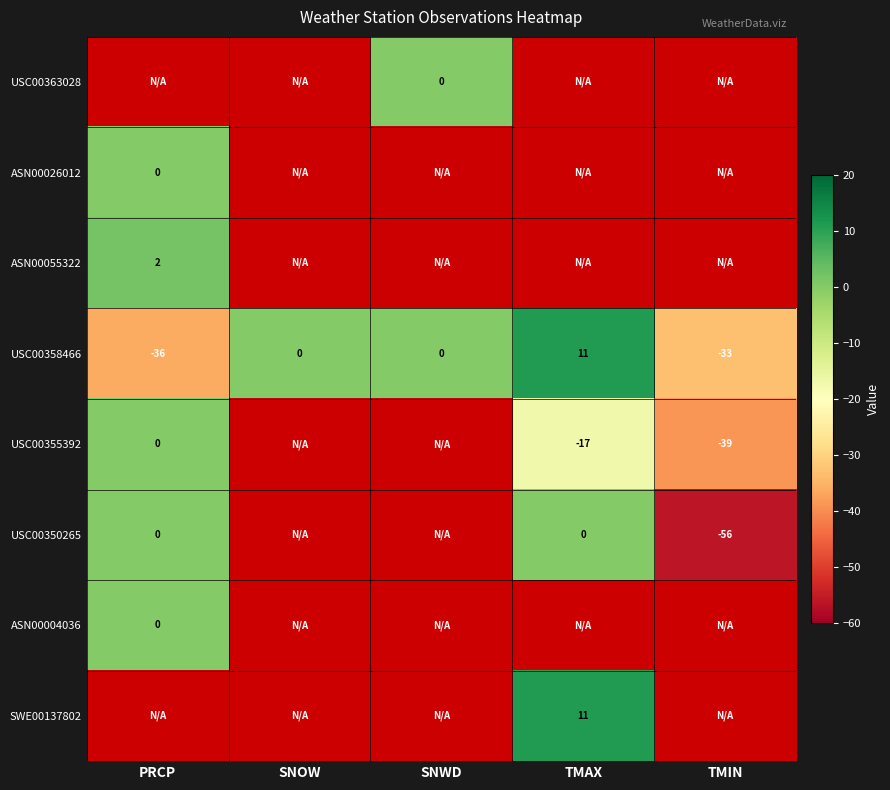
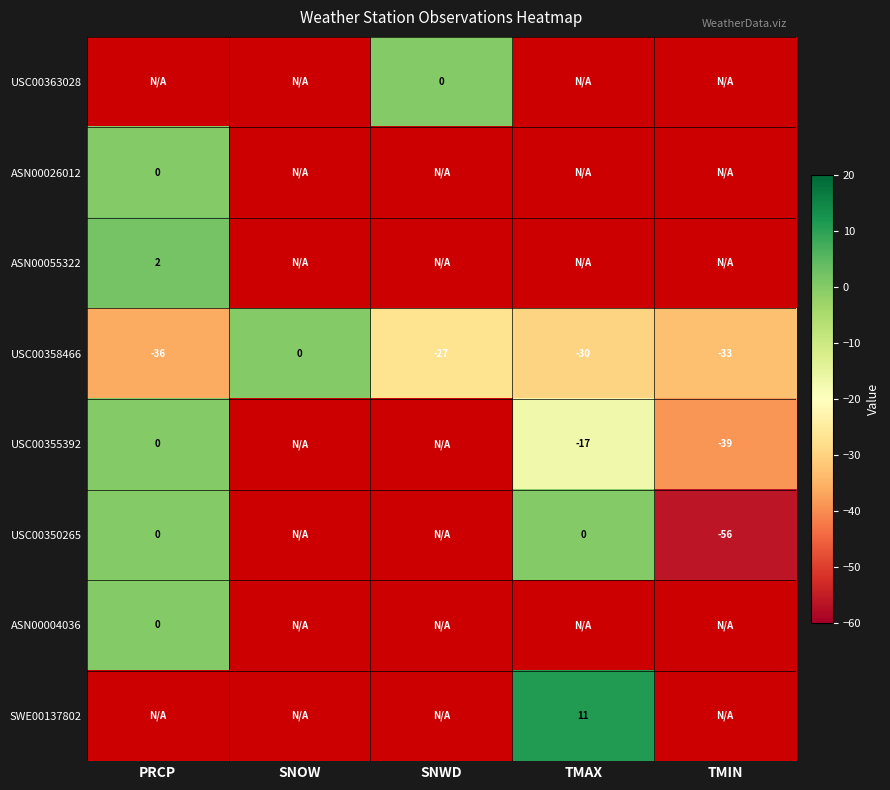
  {
    "USC00363028": {
      "SNWD": 0
    },
    "ASN00026012": {
      "PRCP": 0
    },
    "ASN00055322": {
      "PRCP": 2
    },
    "USC00358466": {
      "PRCP": -36,
      "SNOW": 0,
-     "SNWD": 0,
-     "TMAX": 11,
+     "SNWD": -27,
+     "TMAX": -30,
      "TMIN": -33
    },
    "USC00355392": {
      "PRCP": 0,
      "TMAX": -17,
      "TMIN": -39
    },
    "USC00350265": {
      "PRCP": 0,
      "TMAX": 0,
      "TMIN": -56
    },
    "ASN00004036": {
      "PRCP": 0
    },
    "SWE00137802": {
      "TMAX": 11
    }
  }
